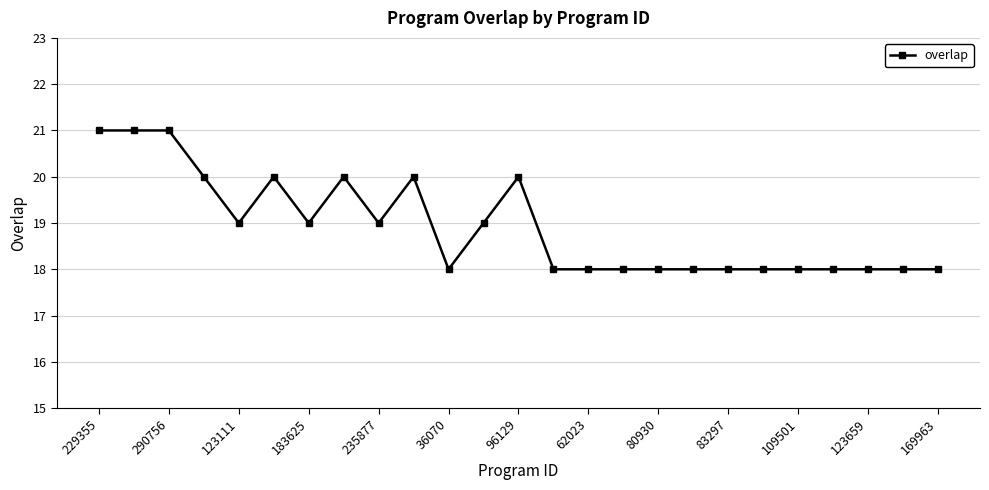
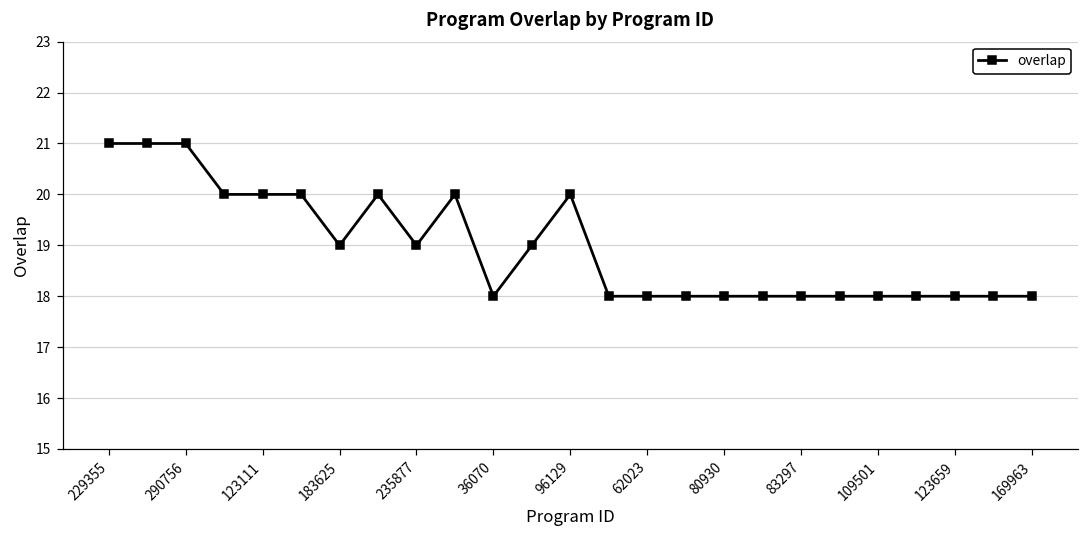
  {
    "229355": 21,
    "290756": 21,
-   "123111": 19,
+   "123111": 20,
    "183625": 19,
    "235877": 19,
    "36070": 18,
    "96129": 20,
    "62023": 18,
    "80930": 18,
    "83297": 18,
    "109501": 18,
    "123659": 18,
    "169963": 18
  }
